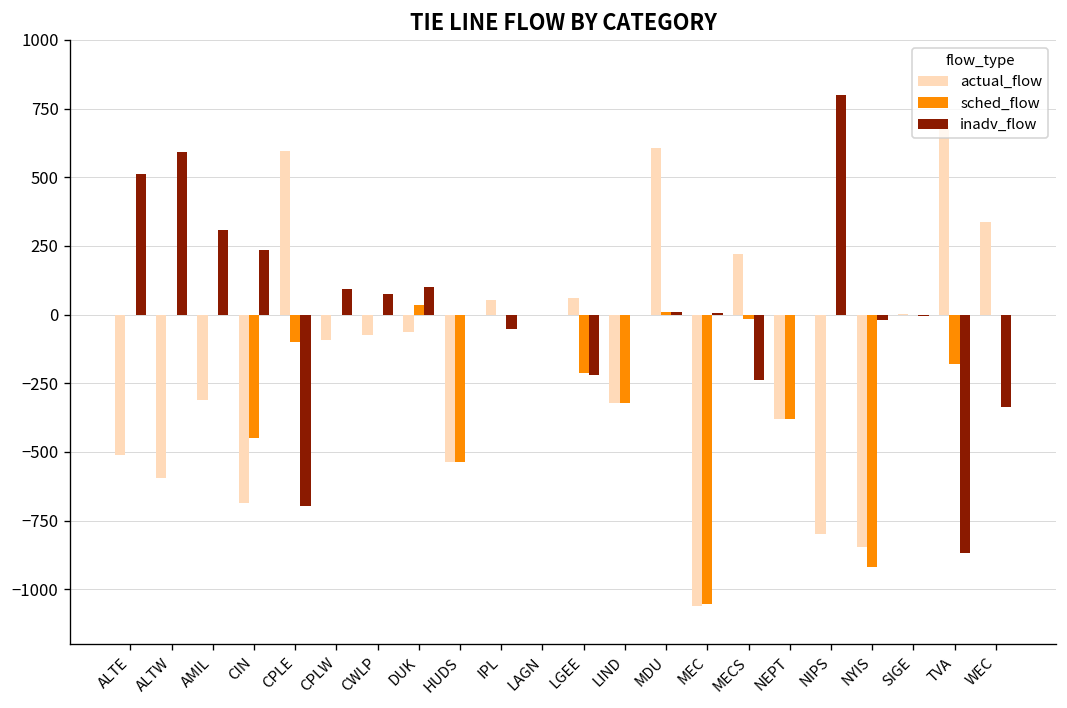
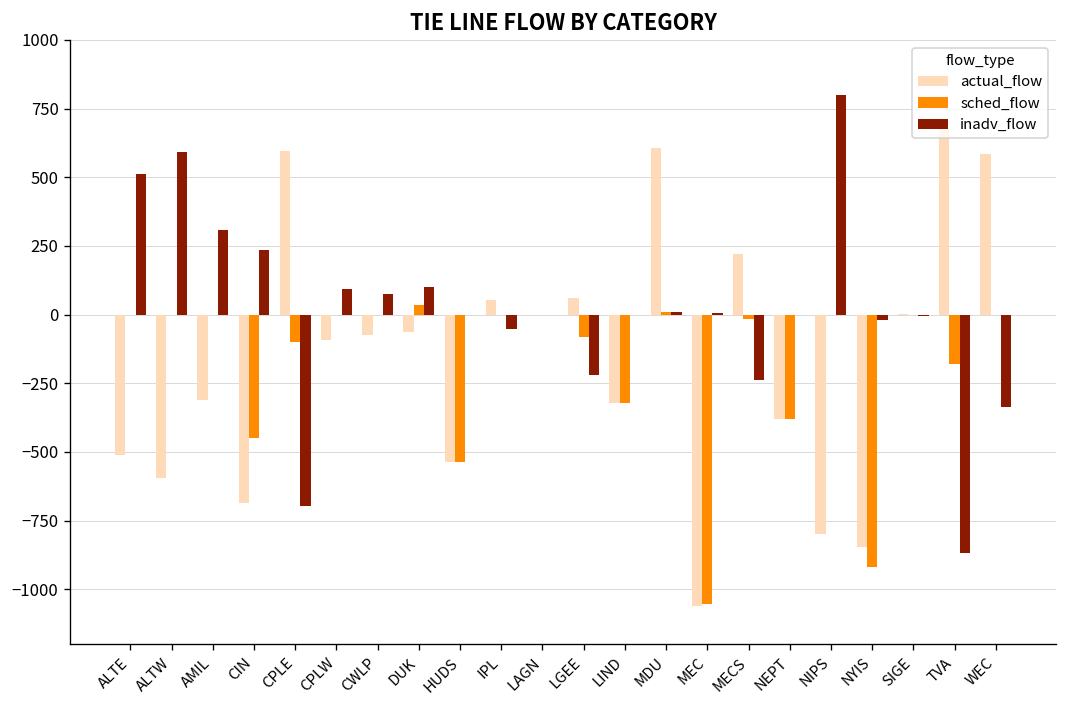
  {
    "actual_flow": {
      "ALTE": -510,
      "ALTW": -590,
      "AMIL": -310,
      "CIN": -690,
      "CPLE": 600,
      "CPLW": -90,
      "CWLP": -70,
      "DUK": -60,
      "HUDS": -540,
      "IPL": 50,
      "LAGN": 0,
      "LGEE": 60,
      "LIND": -320,
      "MDU": 610,
      "MEC": -1060,
      "MECS": 220,
      "NEPT": -380,
      "NIPS": -800,
      "NYIS": -850,
-     "WEC": 340
+     "WEC": 580
    },
    "sched_flow": {
      "ALTE": 0,
      "ALTW": 0,
      "AMIL": 0,
      "CIN": -450,
      "CPLE": -100,
      "CPLW": 0,
      "CWLP": 0,
      "DUK": 40,
      "HUDS": -540,
      "IPL": 0,
      "LAGN": 0,
-     "LGEE": -210,
+     "LGEE": -80,
      "LIND": -320,
      "MEC": -1050,
      "MECS": -20,
      "NEPT": -380,
      "NIPS": 0,
      "NYIS": -920,
      "SIGE": 0,
      "TVA": -180,
      "WEC": 0
    },
    "inadv_flow": {
      "ALTE": 510,
      "ALTW": 590,
      "AMIL": 310,
      "CIN": 240,
      "CPLE": -700,
      "CPLW": 90,
      "CWLP": 70,
      "DUK": 100,
      "HUDS": 0,
      "IPL": -50,
      "LAGN": 0,
      "LGEE": -220,
      "LIND": 0,
      "MECS": -240,
      "NEPT": 0,
      "NIPS": 800,
      "NYIS": -20,
      "TVA": -870,
      "WEC": -340
    }
  }
